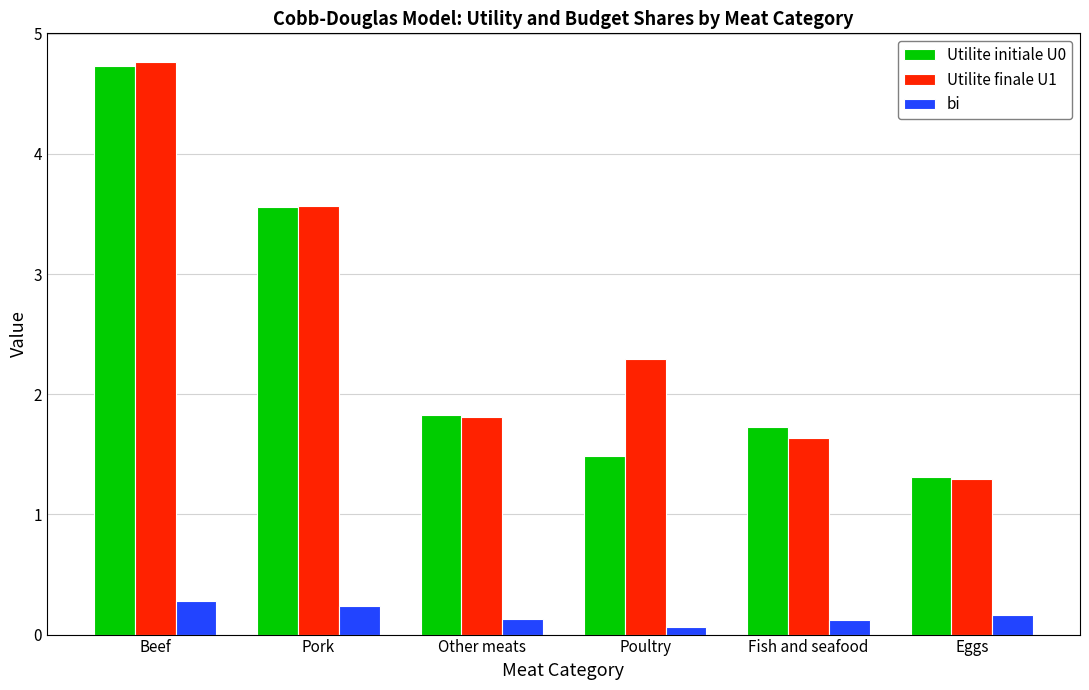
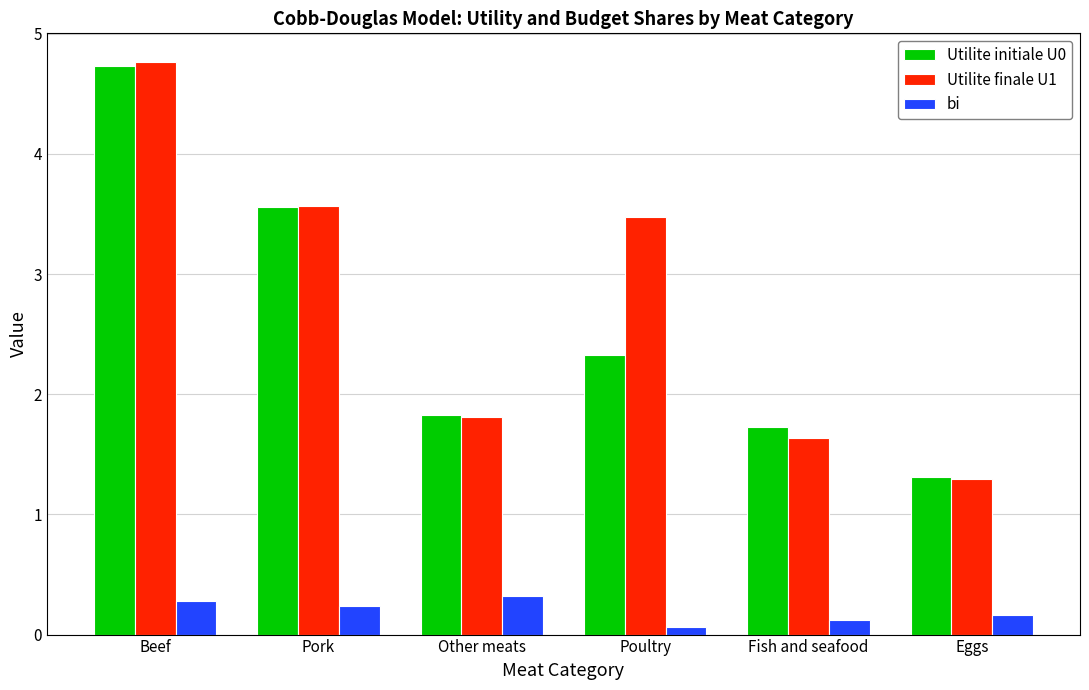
  {
    "Utilite initiale U0": {
      "Beef": 4.73,
      "Pork": 3.56,
      "Other meats": 1.83,
-     "Poultry": 1.49,
+     "Poultry": 2.32,
      "Fish and seafood": 1.73,
      "Eggs": 1.31
    },
    "Utilite finale U1": {
      "Beef": 4.77,
      "Pork": 3.57,
      "Other meats": 1.81,
-     "Poultry": 2.29,
+     "Poultry": 3.47,
      "Fish and seafood": 1.64,
      "Eggs": 1.30
    },
    "bi": {
      "Beef": 0.28,
      "Pork": 0.24,
-     "Other meats": 0.13,
+     "Other meats": 0.32,
      "Poultry": 0.06,
      "Fish and seafood": 0.12,
      "Eggs": 0.16
    }
  }
